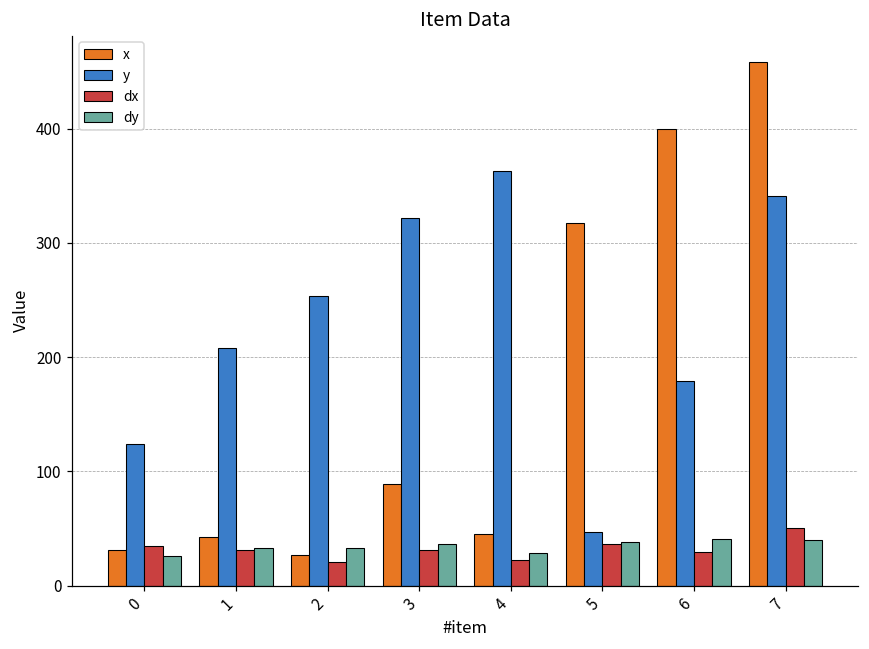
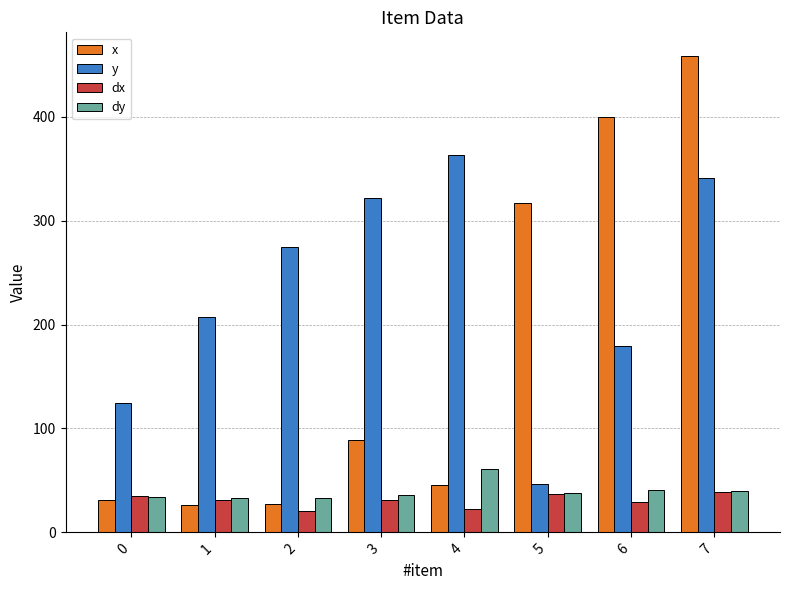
  {
    "x": {
      "0": 31,
-     "1": 43,
+     "1": 27,
      "2": 27,
      "3": 89,
      "4": 45,
      "5": 317,
      "6": 399,
      "7": 458
    },
    "y": {
      "0": 124,
      "1": 208,
-     "2": 253,
+     "2": 274,
      "3": 322,
      "4": 363,
      "5": 47,
      "6": 179,
      "7": 341
    },
    "dx": {
      "0": 35,
      "1": 31,
      "2": 20,
      "3": 31,
      "4": 23,
      "5": 36,
      "6": 30,
-     "7": 50
+     "7": 39
    },
    "dy": {
-     "0": 26,
+     "0": 34,
      "1": 33,
      "2": 33,
      "3": 36,
-     "4": 29,
+     "4": 61,
      "5": 38,
      "6": 41,
      "7": 40
    }
  }
